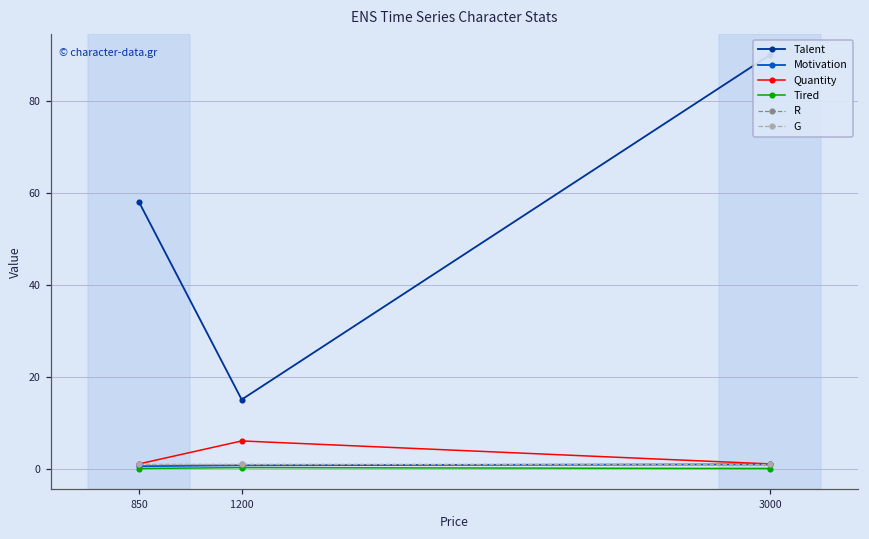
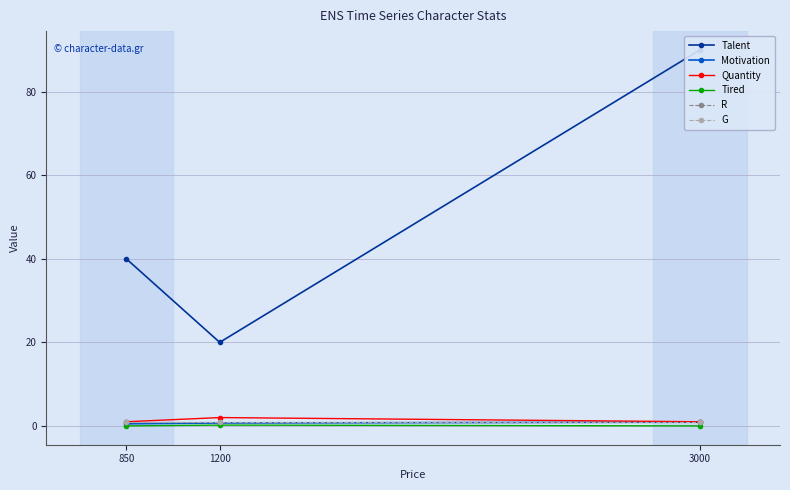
  {
    "Talent": {
-     "850": 58,
-     "1200": 15
+     "850": 40,
+     "1200": 20
    },
    "Quantity": {
-     "1200": 6
+     "1200": 2
    },
    "Tired": {
      "3000": 0
    }
  }
